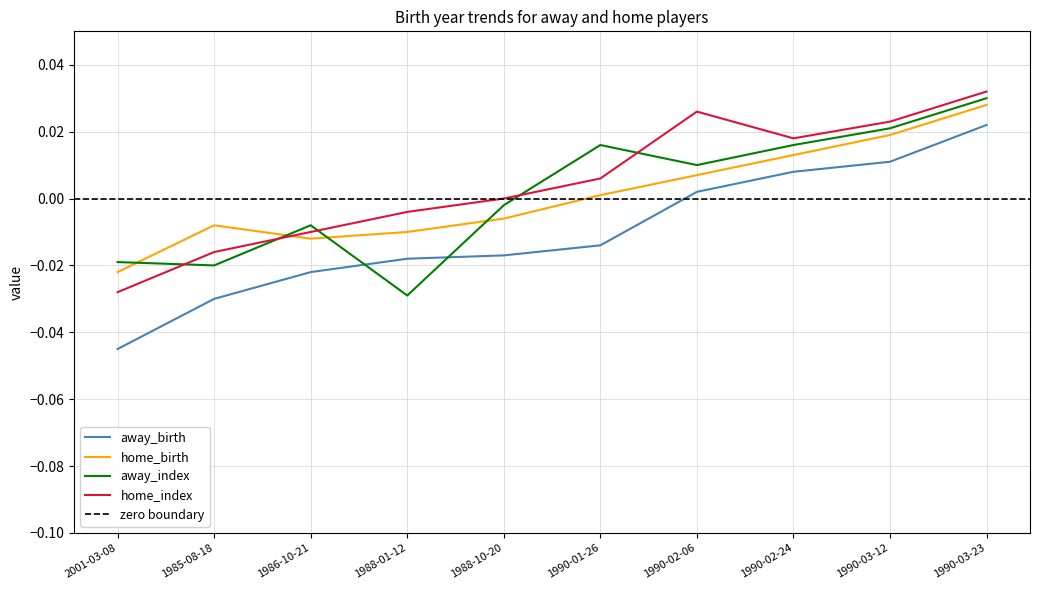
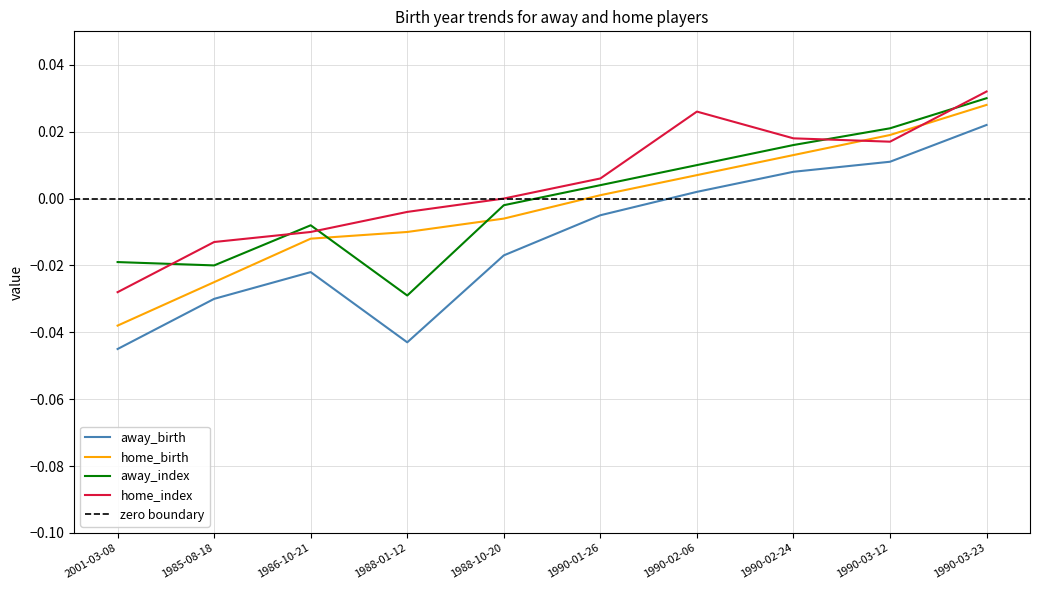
  {
    "away_birth": {
      "2001-03-08": -0.045,
      "1985-08-18": -0.030,
      "1986-10-21": -0.022,
-     "1988-01-12": -0.018,
+     "1988-01-12": -0.043,
      "1988-10-20": -0.017,
-     "1990-01-26": -0.014,
+     "1990-01-26": -0.005,
      "1990-02-06": 0.002,
      "1990-02-24": 0.008,
      "1990-03-12": 0.011,
      "1990-03-23": 0.022
    },
    "home_birth": {
-     "2001-03-08": -0.022,
-     "1985-08-18": -0.008,
+     "2001-03-08": -0.038,
+     "1985-08-18": -0.025,
      "1986-10-21": -0.012,
      "1988-01-12": -0.010,
      "1988-10-20": -0.006,
      "1990-01-26": 0.001,
      "1990-02-06": 0.007,
      "1990-02-24": 0.013,
      "1990-03-12": 0.019,
      "1990-03-23": 0.028
    },
    "away_index": {
      "2001-03-08": -0.019,
      "1985-08-18": -0.020,
      "1986-10-21": -0.008,
      "1988-01-12": -0.029,
      "1988-10-20": -0.002,
-     "1990-01-26": 0.016,
+     "1990-01-26": 0.004,
      "1990-02-06": 0.010,
      "1990-02-24": 0.016,
      "1990-03-12": 0.021,
      "1990-03-23": 0.030
    },
    "home_index": {
      "2001-03-08": -0.028,
-     "1985-08-18": -0.016,
+     "1985-08-18": -0.013,
      "1986-10-21": -0.010,
      "1988-01-12": -0.004,
      "1988-10-20": 0.000,
      "1990-01-26": 0.006,
      "1990-02-06": 0.026,
      "1990-02-24": 0.018,
-     "1990-03-12": 0.023,
+     "1990-03-12": 0.017,
      "1990-03-23": 0.032
    }
  }
